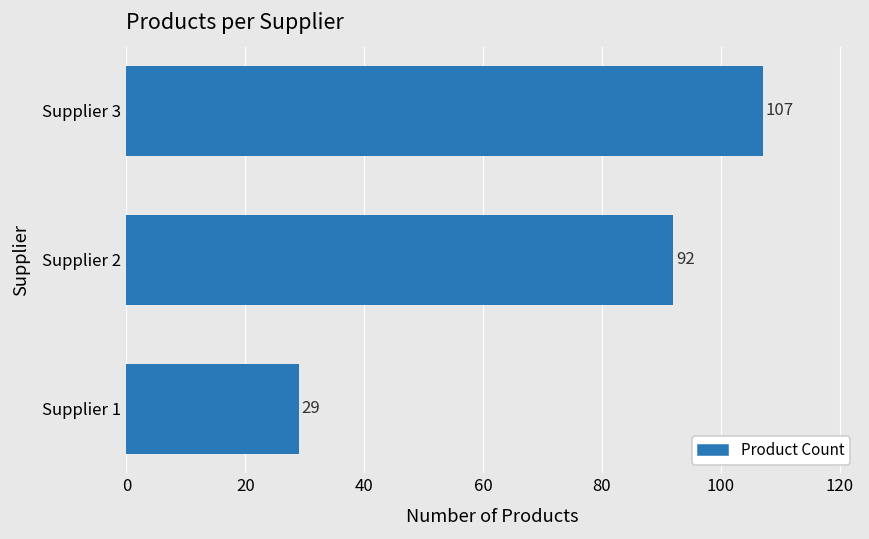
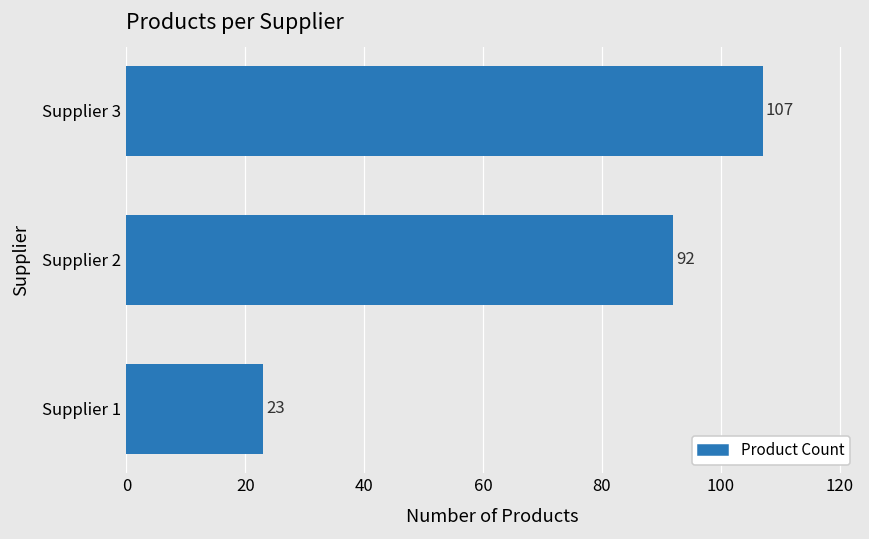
  {
    "Supplier 3": 107,
    "Supplier 2": 92,
-   "Supplier 1": 29
+   "Supplier 1": 23
  }
